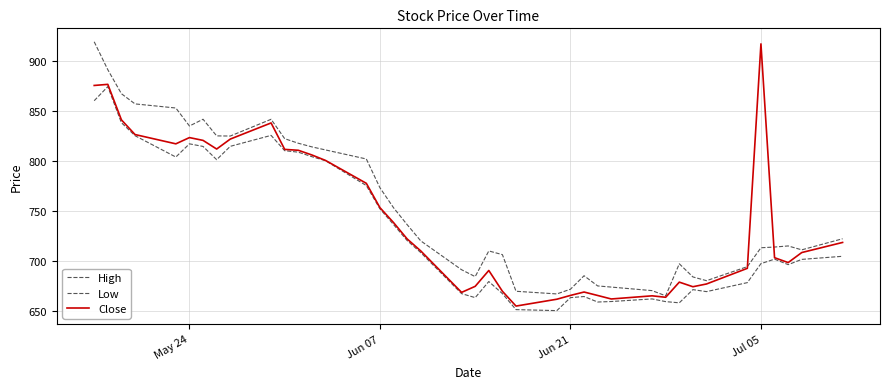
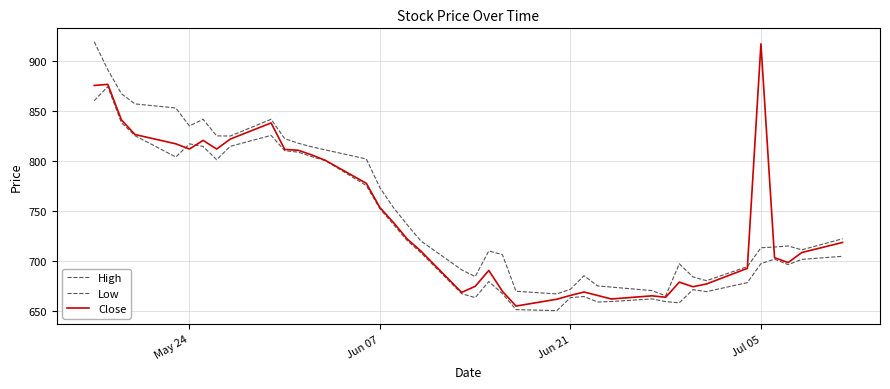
  {
    "Close": {
-     "May 24": 820,
+     "May 24": 810,
      "Jul 05": 920
    }
  }
